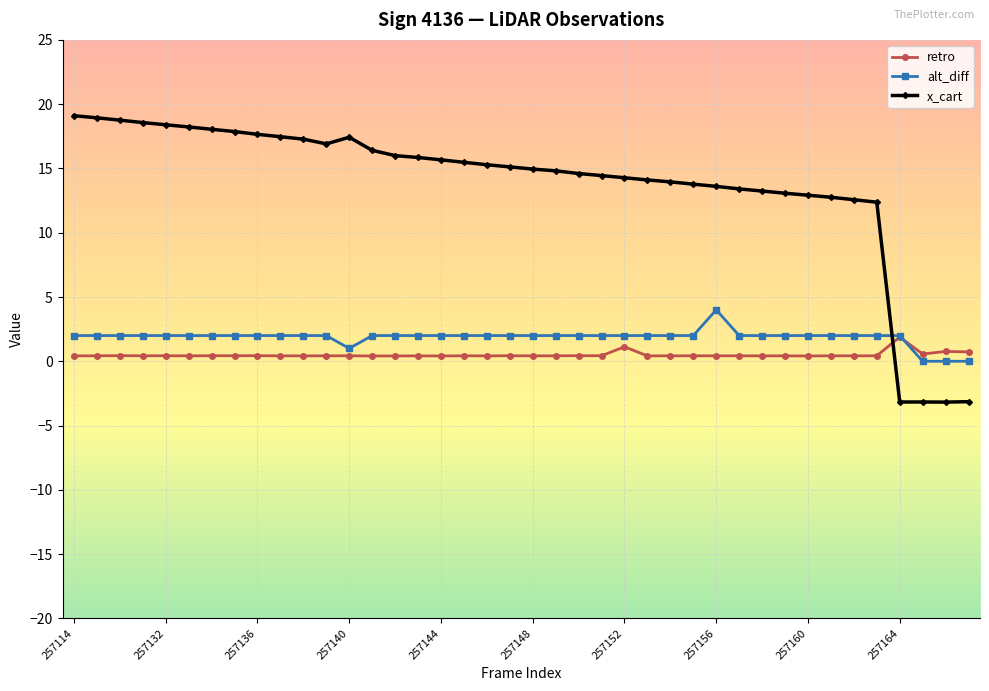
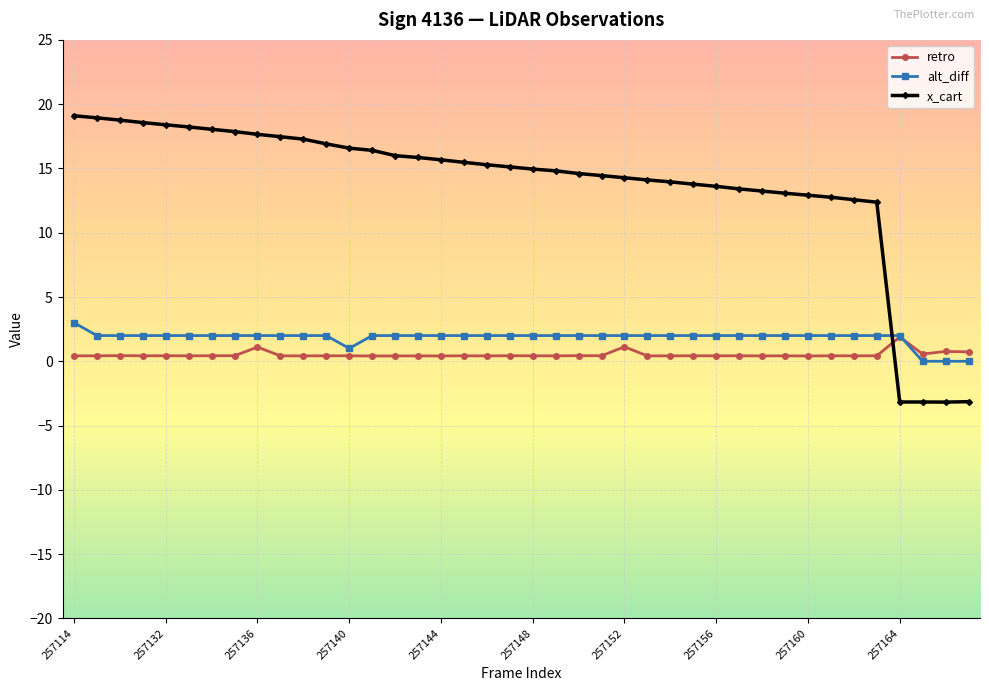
  {
    "retro": {
      "257114": 0.4,
      "257132": 0.4,
-     "257136": 0.4,
+     "257136": 1.1,
      "257140": 0.4,
      "257144": 0.4,
      "257148": 0.4,
      "257152": 1.1,
      "257156": 0.4,
      "257160": 0.4
    },
    "alt_diff": {
-     "257114": 2,
+     "257114": 3,
      "257132": 2,
      "257136": 2,
      "257140": 1,
      "257144": 2,
      "257148": 2,
      "257152": 2,
-     "257156": 4,
+     "257156": 2,
      "257160": 2
    },
    "x_cart": {
      "257114": 19.1,
      "257132": 18.4,
      "257136": 17.7,
-     "257140": 17.4,
+     "257140": 16.6,
      "257144": 15.7,
      "257148": 15.0,
      "257152": 14.3,
      "257156": 13.6,
      "257160": 12.9,
      "257164": -3.2
    }
  }
